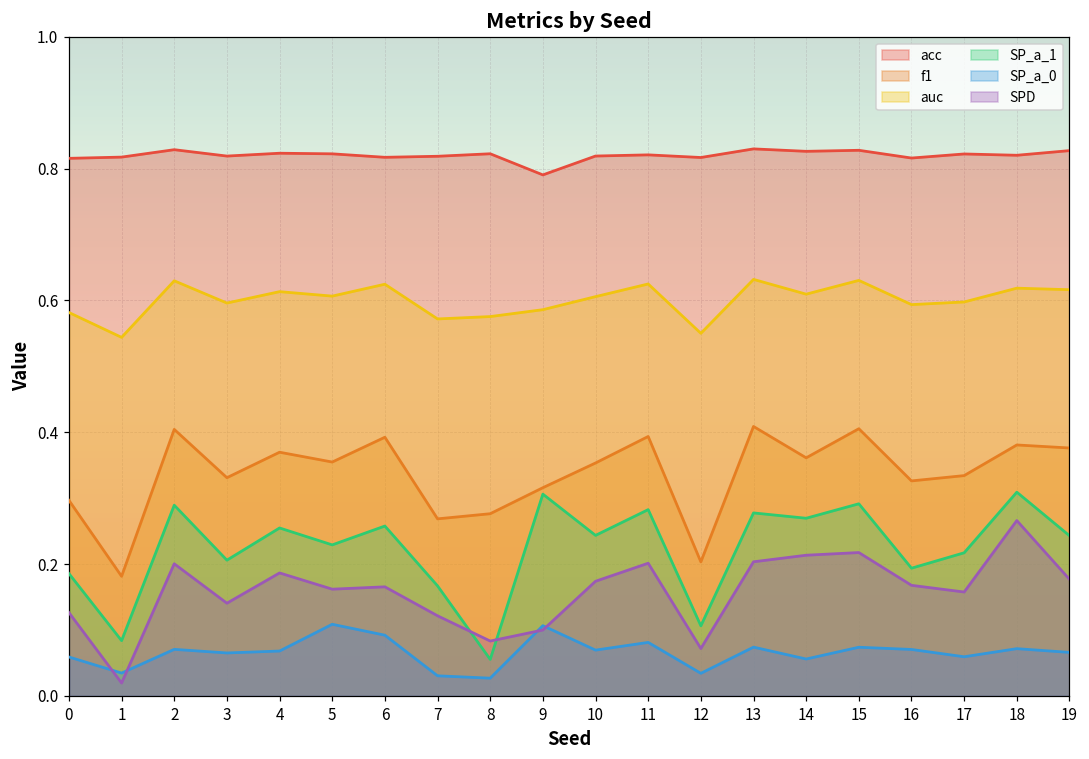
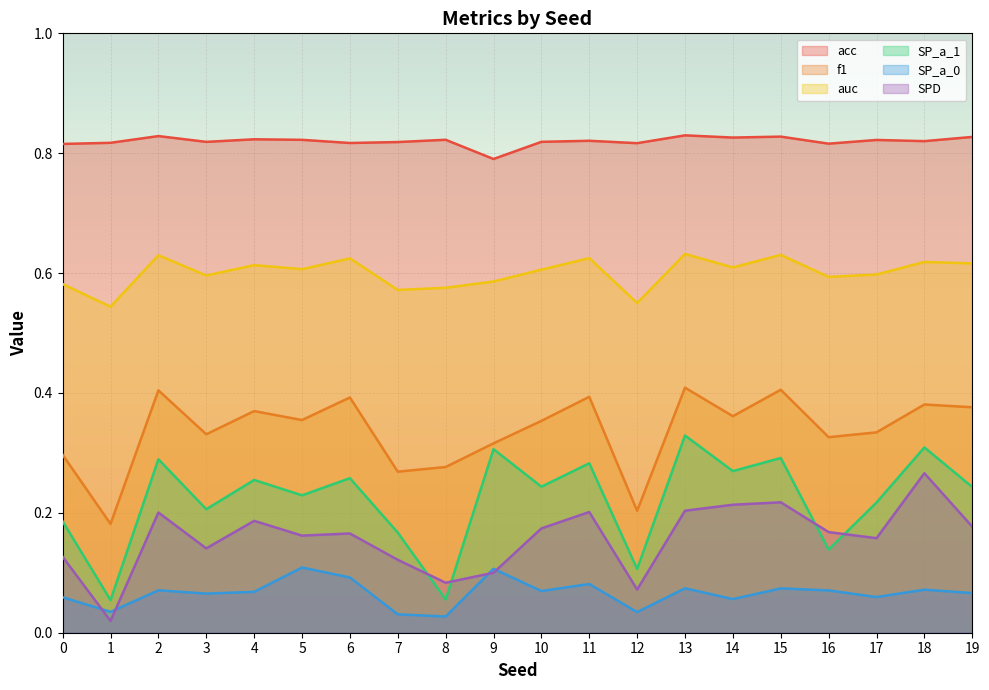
  {
    "SP_a_1": {
      "0": 0.19,
-     "1": 0.08,
+     "1": 0.05,
      "2": 0.29,
      "3": 0.21,
      "4": 0.25,
      "5": 0.23,
      "6": 0.26,
      "7": 0.17,
      "8": 0.06,
      "9": 0.31,
      "10": 0.24,
      "11": 0.28,
      "12": 0.11,
-     "13": 0.28,
+     "13": 0.33,
      "14": 0.27,
      "15": 0.29,
-     "16": 0.19,
+     "16": 0.14,
      "17": 0.22,
      "18": 0.31,
      "19": 0.24
    },
    "SP_a_0": {
      "0": 0.06,
      "1": 0.03,
      "2": 0.07,
      "3": 0.07,
      "4": 0.07,
      "5": 0.11,
      "6": 0.09,
      "7": 0.03,
      "8": 0.03,
      "9": 0.11,
      "10": 0.07,
      "11": 0.08,
      "12": 0.03,
      "13": 0.07,
      "14": 0.06,
      "15": 0.07,
      "16": 0.07,
      "17": 0.06,
      "18": 0.07,
      "19": 0.07
    },
    "SPD": {
      "0": 0.13,
      "1": 0.02,
      "2": 0.20,
      "3": 0.14,
      "4": 0.19,
      "5": 0.16,
      "6": 0.17,
      "7": 0.12,
      "8": 0.08,
      "9": 0.10,
      "10": 0.17,
      "11": 0.20,
      "12": 0.07,
      "13": 0.20,
      "14": 0.21,
      "15": 0.22,
      "16": 0.17,
      "17": 0.16,
      "18": 0.27,
      "19": 0.18
    }
  }
